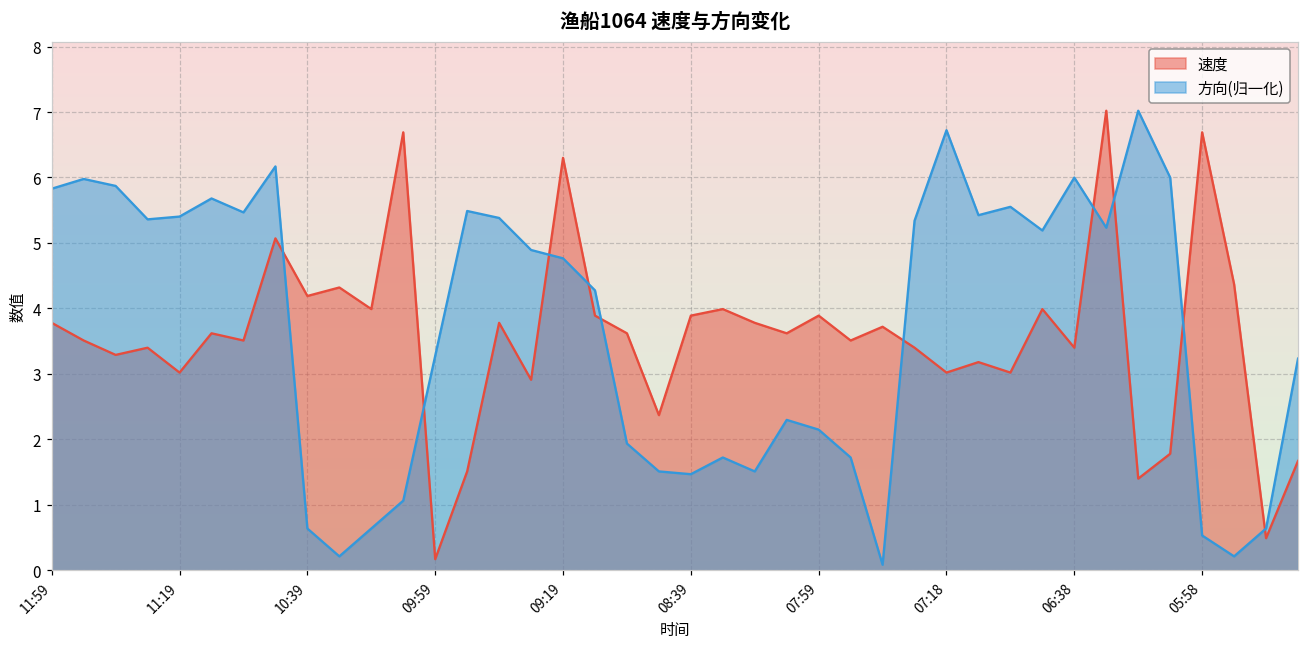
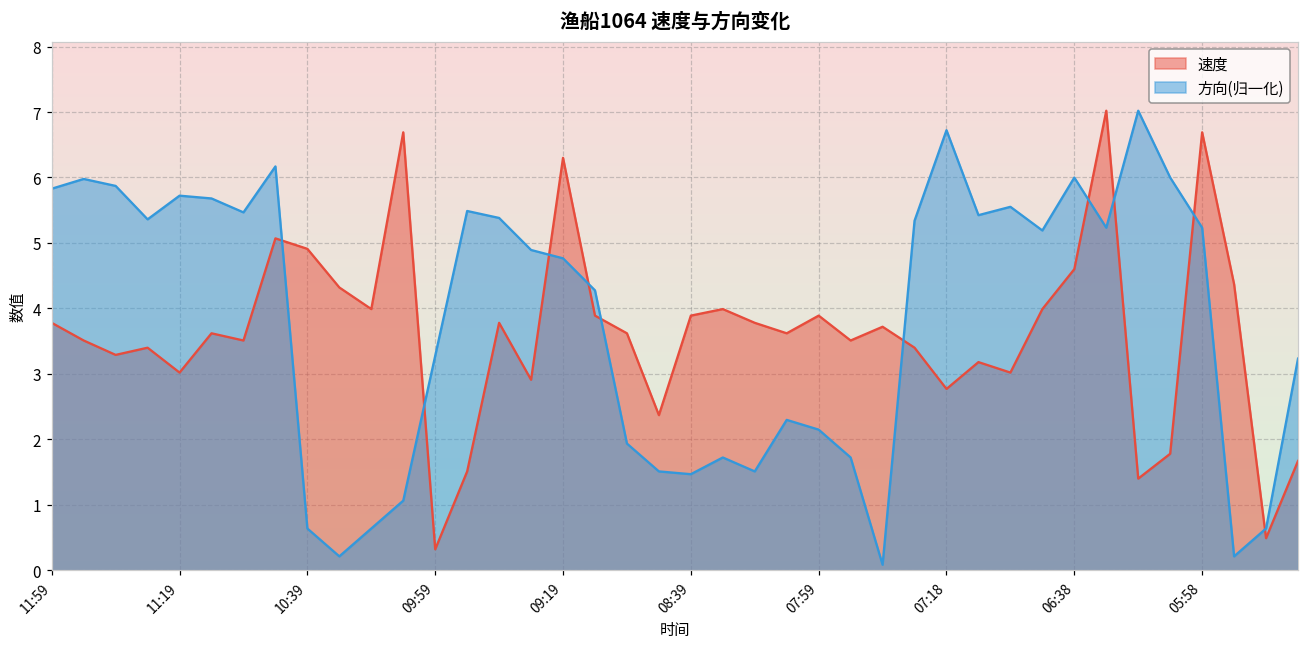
  {
    "速度": {
      "11:59": 3.8,
      "11:19": 3.0,
-     "10:39": 4.2,
-     "09:59": 0.2,
+     "10:39": 4.9,
+     "09:59": 0.3,
      "09:19": 6.3,
      "08:39": 3.9,
      "07:59": 3.9,
-     "07:18": 3.0,
-     "06:38": 3.4,
+     "07:18": 2.8,
+     "06:38": 4.6,
      "05:58": 6.7
    },
    "方向(归一化)": {
      "11:59": 5.8,
-     "11:19": 5.4,
+     "11:19": 5.7,
      "10:39": 0.6,
      "09:59": 3.3,
      "09:19": 4.8,
      "08:39": 1.5,
      "07:59": 2.1,
      "07:18": 6.7,
      "06:38": 6.0,
-     "05:58": 0.5
+     "05:58": 5.2
    }
  }
